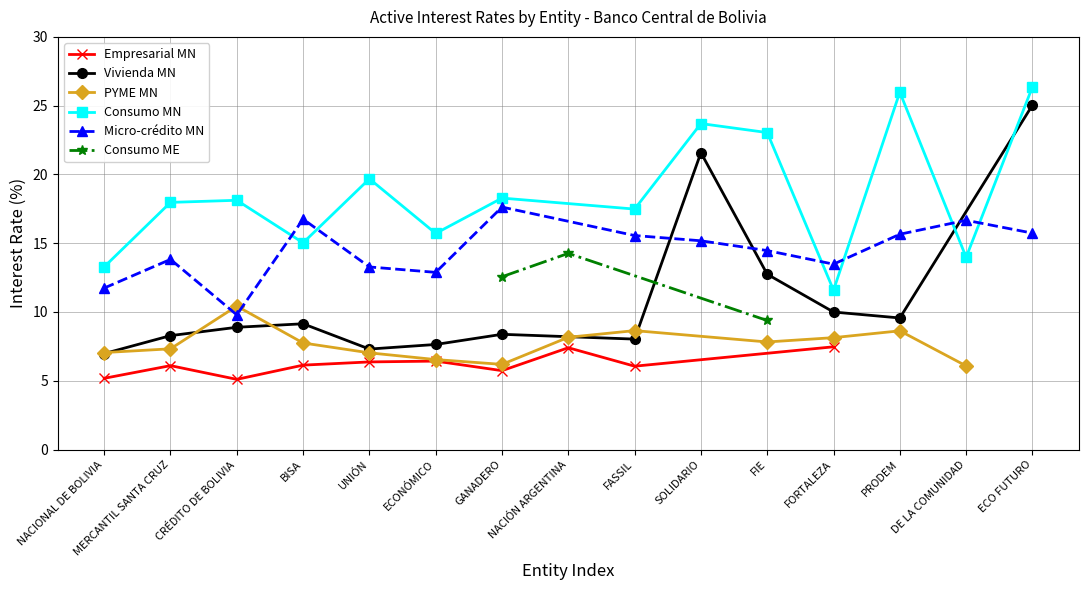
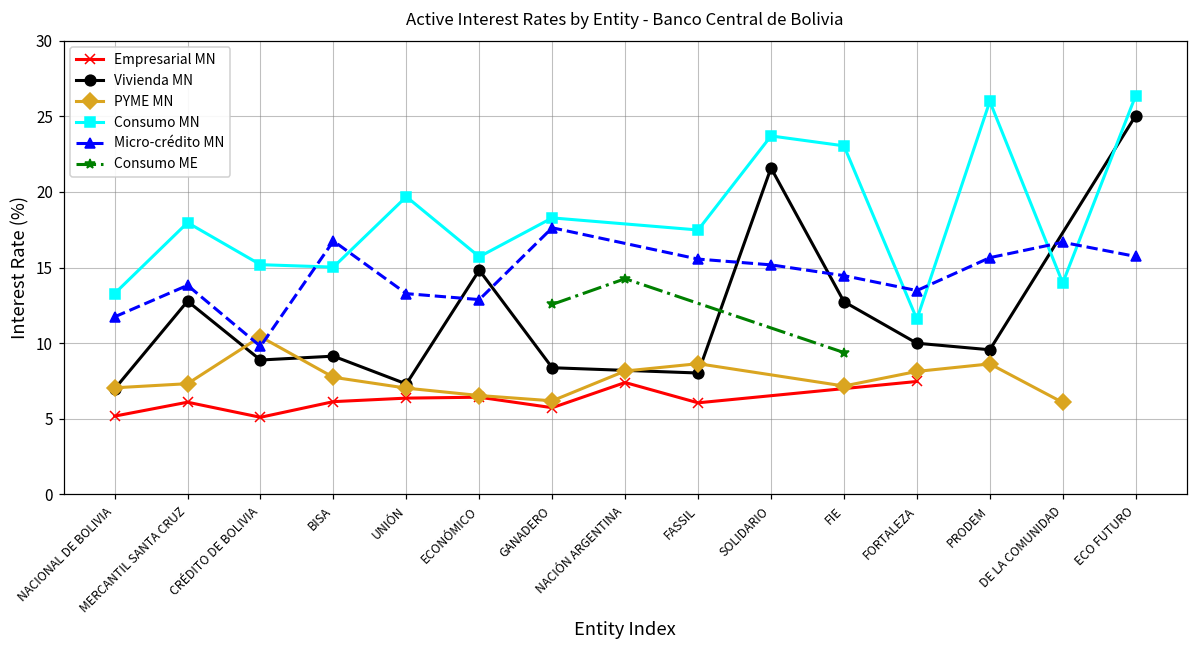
  {
    "Empresarial MN": {
      "NACIONAL DE BOLIVIA": 5.2,
      "MERCANTIL SANTA CRUZ": 6.1,
      "CRÉDITO DE BOLIVIA": 5.1,
      "BISA": 6.1,
      "UNIÓN": 6.4,
      "GANADERO": 5.7,
      "NACIÓN ARGENTINA": 7.4,
      "FASSIL": 6.1,
      "FORTALEZA": 7.5
    },
    "Vivienda MN": {
-     "MERCANTIL SANTA CRUZ": 8.3,
+     "MERCANTIL SANTA CRUZ": 12.8,
      "CRÉDITO DE BOLIVIA": 8.9,
      "BISA": 9.1,
      "UNIÓN": 7.3,
-     "ECONÓMICO": 7.6,
+     "ECONÓMICO": 14.8,
      "GANADERO": 8.4,
      "FASSIL": 8.0,
      "SOLIDARIO": 21.6,
      "FIE": 12.7,
      "FORTALEZA": 10.0,
      "PRODEM": 9.6,
      "ECO FUTURO": 25.0
    },
    "PYME MN": {
      "MERCANTIL SANTA CRUZ": 7.3,
      "CRÉDITO DE BOLIVIA": 10.4,
      "BISA": 7.7,
      "UNIÓN": 7.0,
      "GANADERO": 6.2,
      "NACIÓN ARGENTINA": 8.2,
      "FASSIL": 8.6,
-     "FIE": 7.8,
+     "FIE": 7.2,
      "FORTALEZA": 8.1,
      "PRODEM": 8.6,
      "DE LA COMUNIDAD": 6.1
    },
    "Consumo MN": {
      "NACIONAL DE BOLIVIA": 13.3,
      "MERCANTIL SANTA CRUZ": 18.0,
-     "CRÉDITO DE BOLIVIA": 18.1,
+     "CRÉDITO DE BOLIVIA": 15.2,
      "BISA": 15.0,
      "UNIÓN": 19.7,
      "ECONÓMICO": 15.7,
      "GANADERO": 18.3,
      "FASSIL": 17.5,
      "SOLIDARIO": 23.7,
      "FIE": 23.0,
      "FORTALEZA": 11.6,
      "PRODEM": 26.0,
      "DE LA COMUNIDAD": 14.0,
      "ECO FUTURO": 26.4
    },
    "Micro-crédito MN": {
      "NACIONAL DE BOLIVIA": 11.7,
      "MERCANTIL SANTA CRUZ": 13.8,
      "CRÉDITO DE BOLIVIA": 9.8,
      "BISA": 16.8,
      "UNIÓN": 13.3,
      "ECONÓMICO": 12.9,
      "GANADERO": 17.6,
      "FASSIL": 15.6,
      "SOLIDARIO": 15.2,
      "FIE": 14.5,
      "FORTALEZA": 13.5,
      "PRODEM": 15.7,
      "DE LA COMUNIDAD": 16.7,
      "ECO FUTURO": 15.7
    },
    "Consumo ME": {
      "GANADERO": 12.6,
      "NACIÓN ARGENTINA": 14.3,
      "FIE": 9.4
    }
  }
